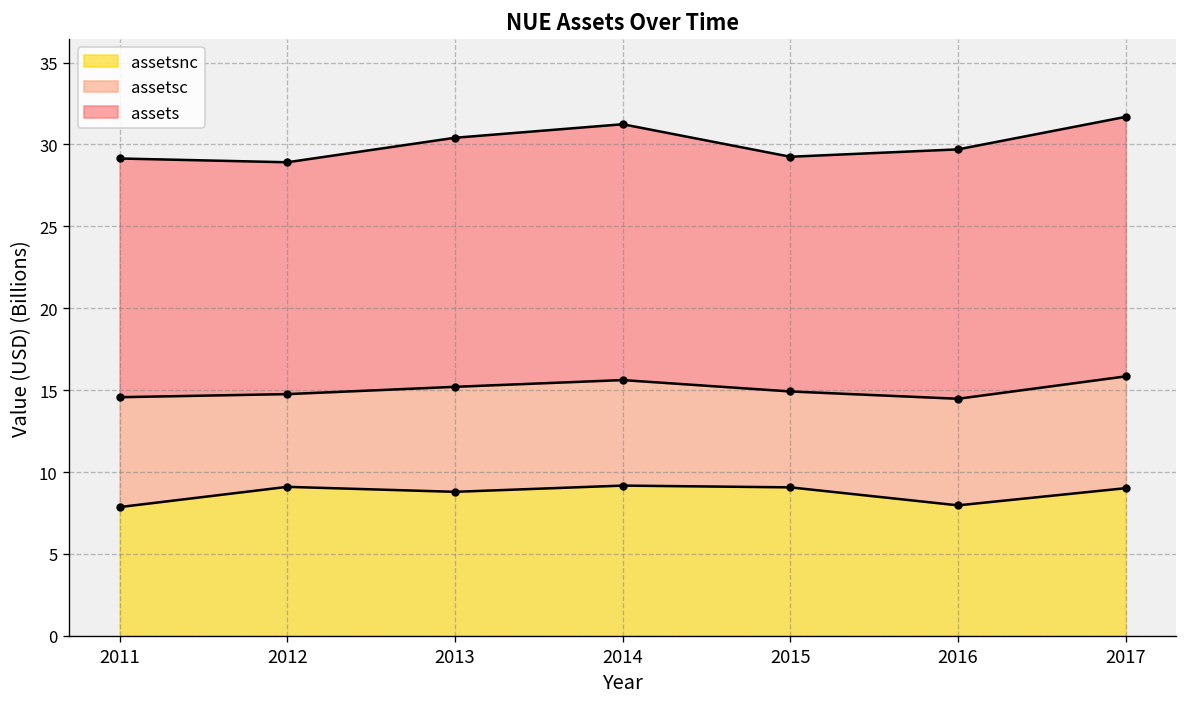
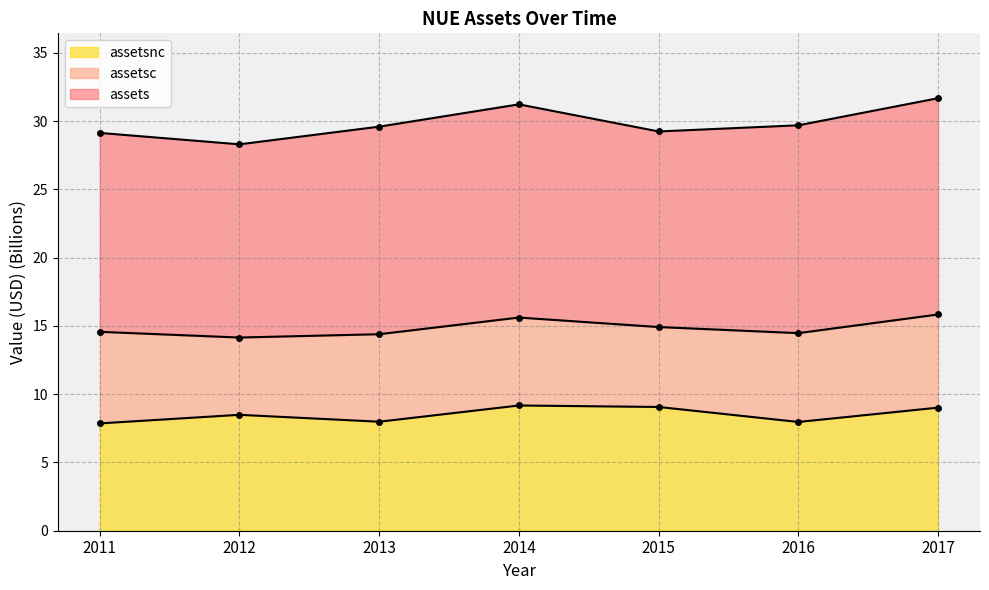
  {
    "assetsnc": {
      "2011": 7.9,
-     "2012": 9.1,
-     "2013": 8.8,
+     "2012": 8.5,
+     "2013": 8.0,
      "2014": 9.2,
      "2015": 9.1,
      "2016": 8.0,
      "2017": 9.0
    }
  }
